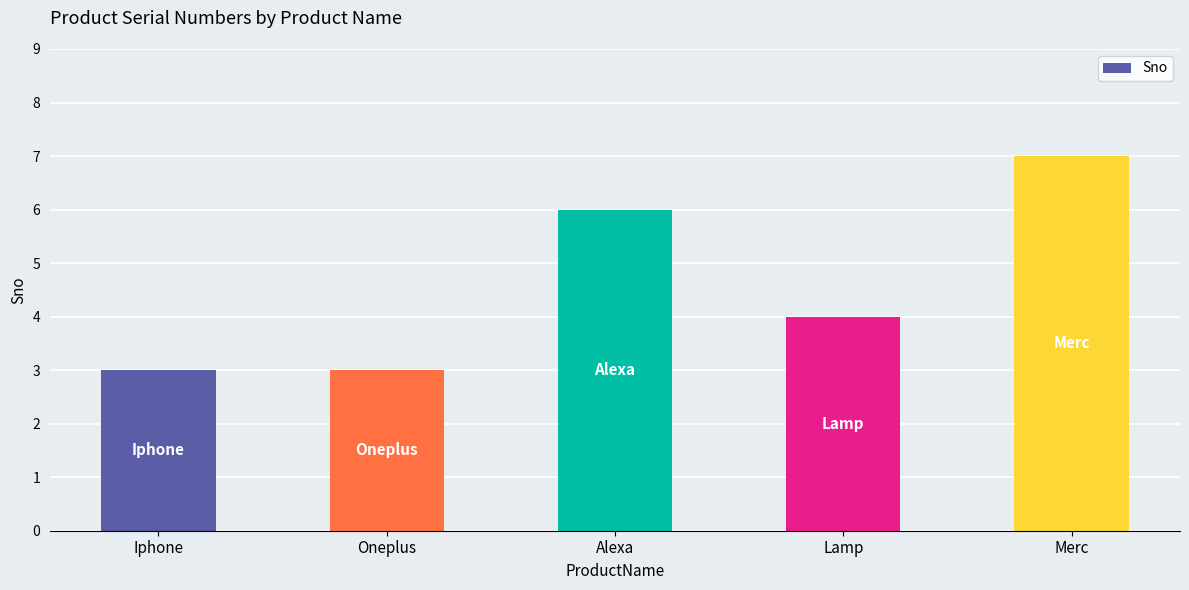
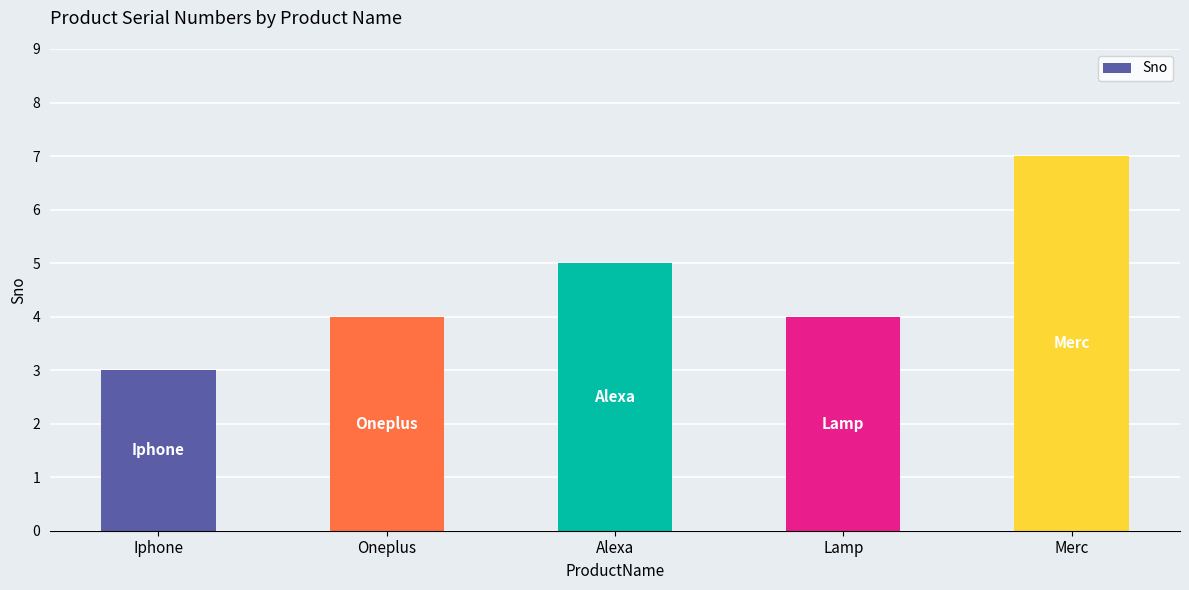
  {
    "Iphone": 3,
-   "Oneplus": 3,
-   "Alexa": 6,
+   "Oneplus": 4,
+   "Alexa": 5,
    "Lamp": 4,
    "Merc": 7
  }
